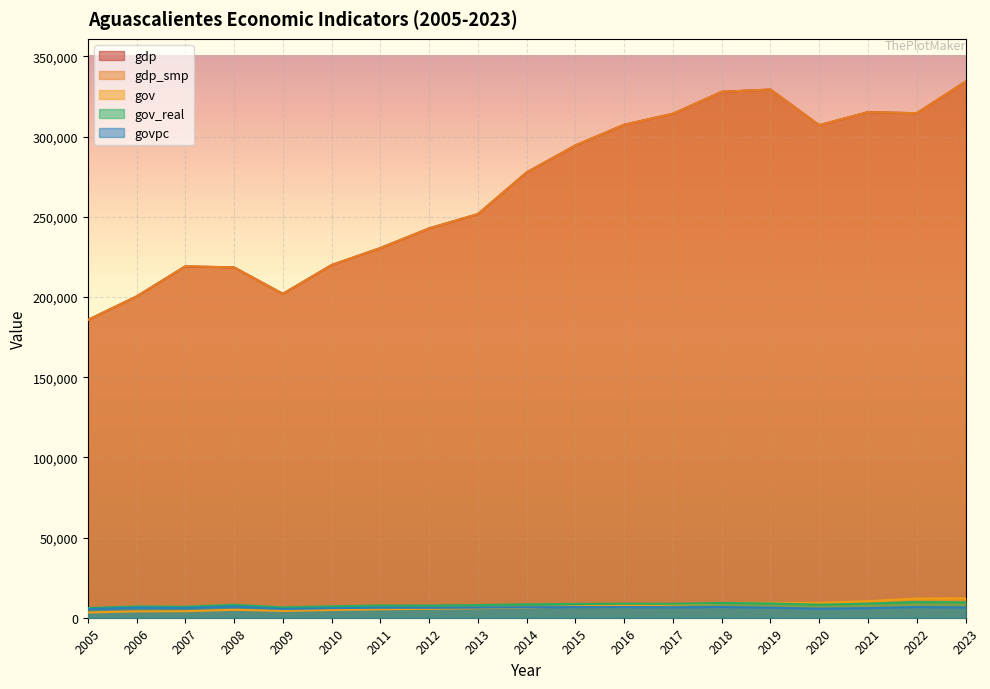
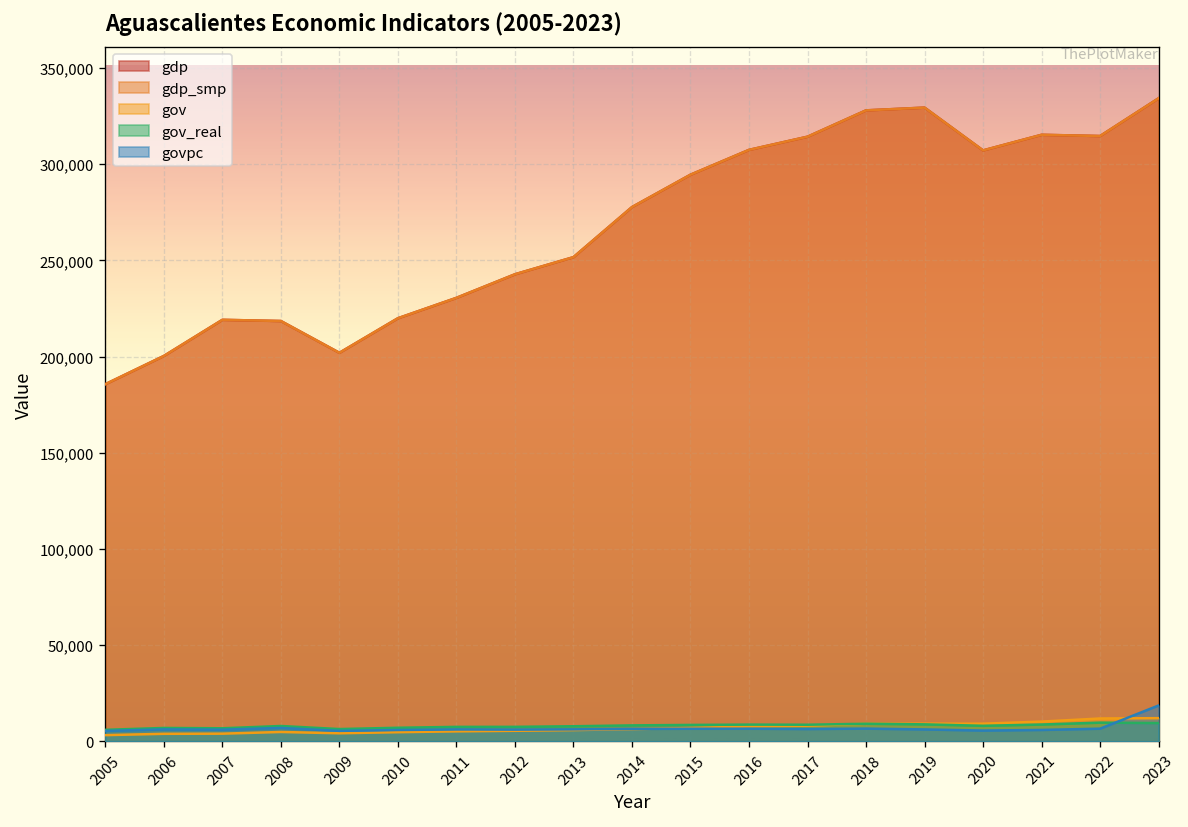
  {
    "gov_real": {
      "2013": "8,000",
      "2014": "8,000",
      "2015": "9,000",
      "2022": "10,000",
      "2023": "10,000"
    },
    "govpc": {
      "2017": "6,000",
      "2018": "7,000",
      "2019": "6,000",
      "2020": "6,000",
      "2021": "6,000",
      "2022": "7,000",
-     "2023": "6,000"
+     "2023": "19,000"
    }
  }
